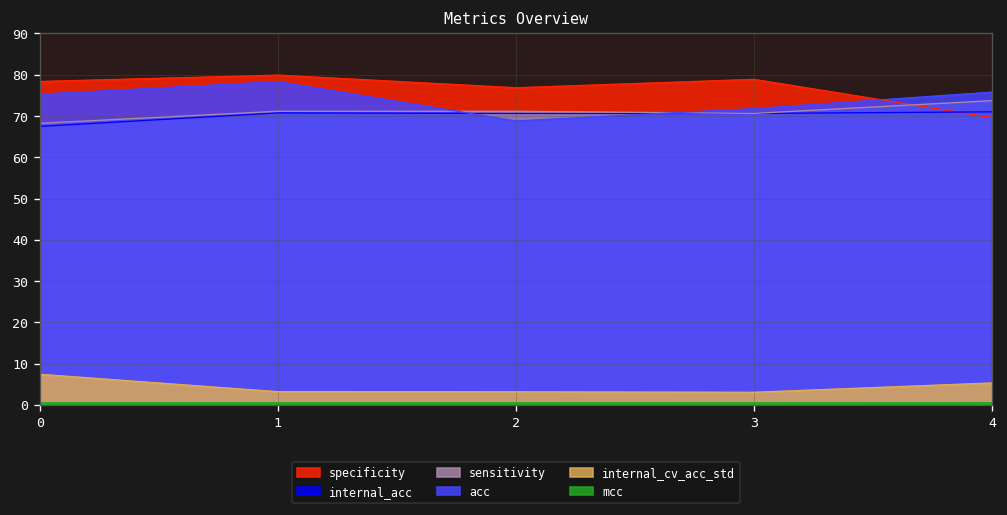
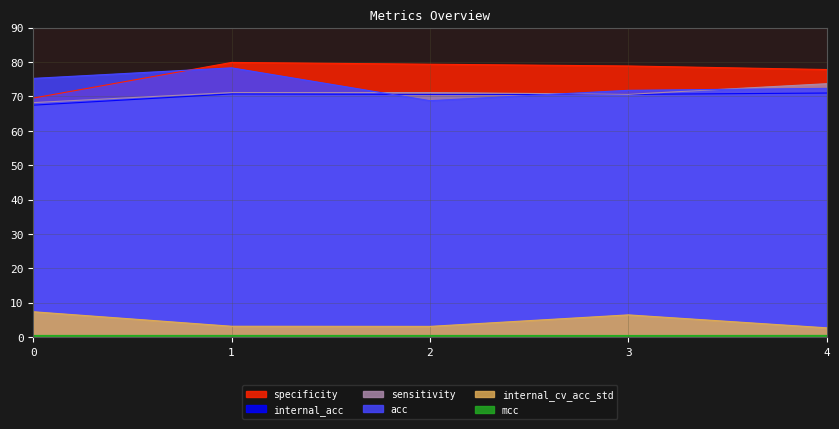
  {
    "specificity": {
-     "0": 78,
+     "0": 70,
      "1": 80,
-     "2": 77,
+     "2": 79,
      "3": 79,
-     "4": 70
+     "4": 78
    },
    "internal_acc": {
      "0": 67,
      "4": 71
    },
    "sensitivity": {
      "0": 68,
      "4": 74
    },
    "acc": {
      "0": 75,
      "1": 78,
      "2": 69,
      "3": 72,
-     "4": 76
+     "4": 72
    },
    "internal_cv_acc_std": {
      "0": 7,
      "1": 3,
      "2": 3,
-     "3": 3,
-     "4": 5
+     "3": 6,
+     "4": 3
    },
    "mcc": {
      "0": 1,
      "1": 1,
      "2": 1,
      "3": 0,
      "4": 1
    }
  }
